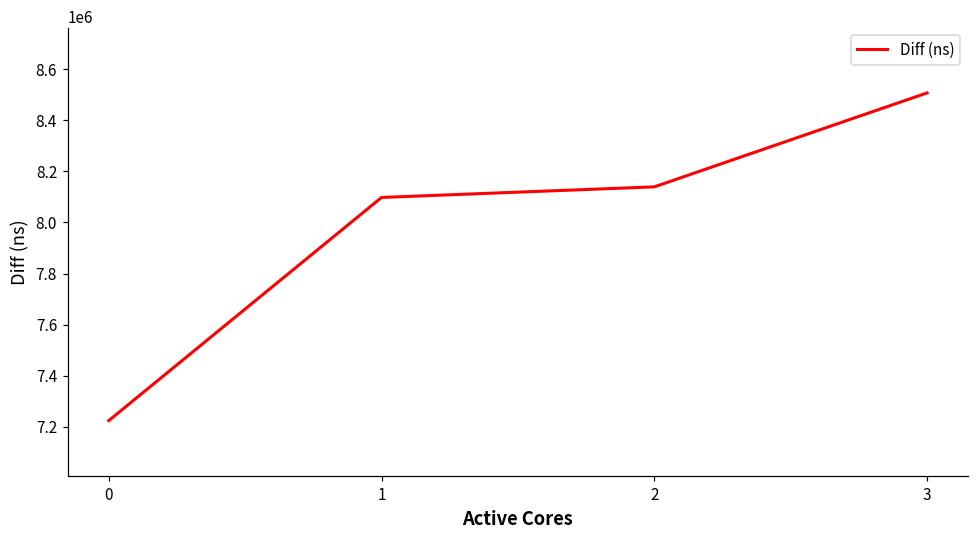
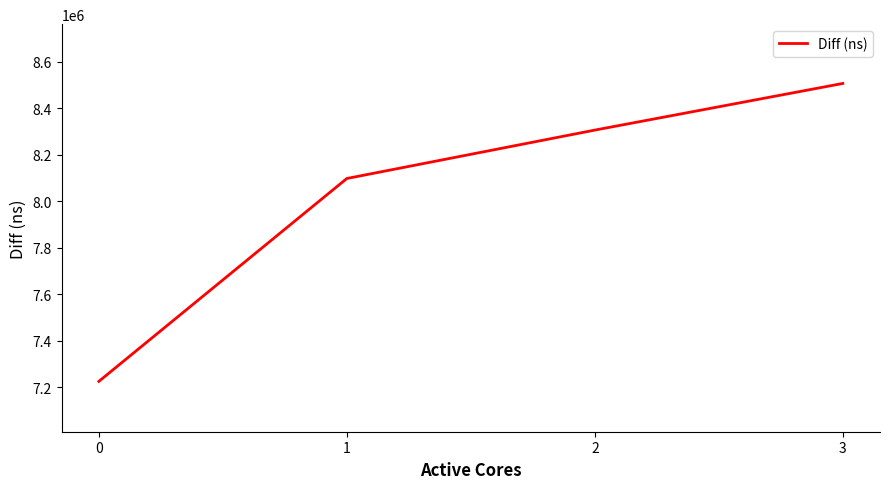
  {
    "0": 7220000,
    "1": 8100000,
-   "2": 8140000,
+   "2": 8310000,
    "3": 8510000
  }
